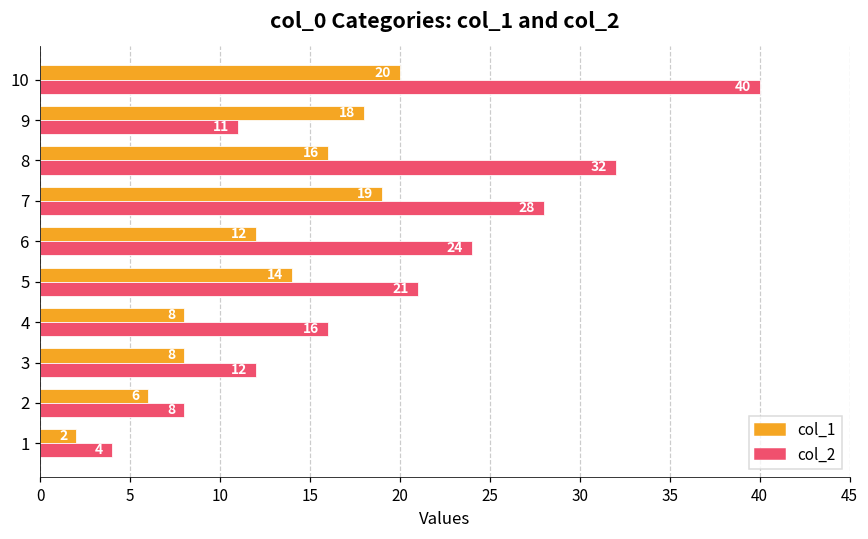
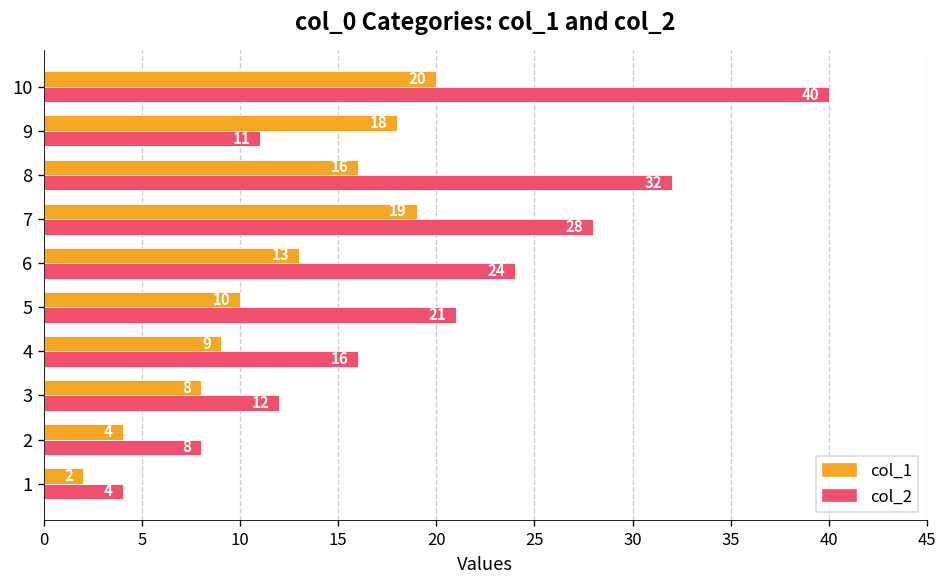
  {
    "col_1": {
      "10": 20,
      "9": 18,
      "8": 16,
      "7": 19,
-     "6": 12,
-     "5": 14,
-     "4": 8,
+     "6": 13,
+     "5": 10,
+     "4": 9,
      "3": 8,
-     "2": 6,
+     "2": 4,
      "1": 2
    },
    "col_2": {
      "10": 40,
      "9": 11,
      "8": 32,
      "7": 28,
      "6": 24,
      "5": 21,
      "4": 16,
      "3": 12,
      "2": 8,
      "1": 4
    }
  }
